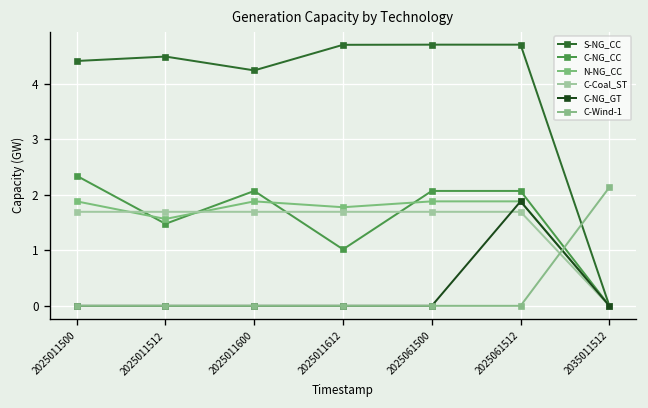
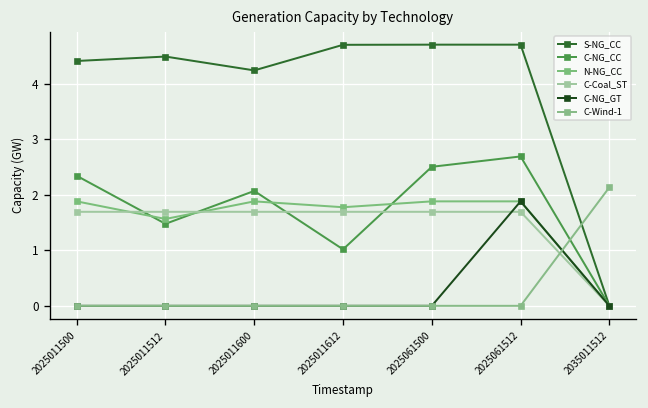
  {
    "C-NG_CC": {
      "2025011500": 2.3,
      "2025011512": 1.5,
      "2025011600": 2.1,
      "2025011612": 1.0,
-     "2025061500": 2.1,
-     "2025061512": 2.1
+     "2025061500": 2.5,
+     "2025061512": 2.7
    }
  }
